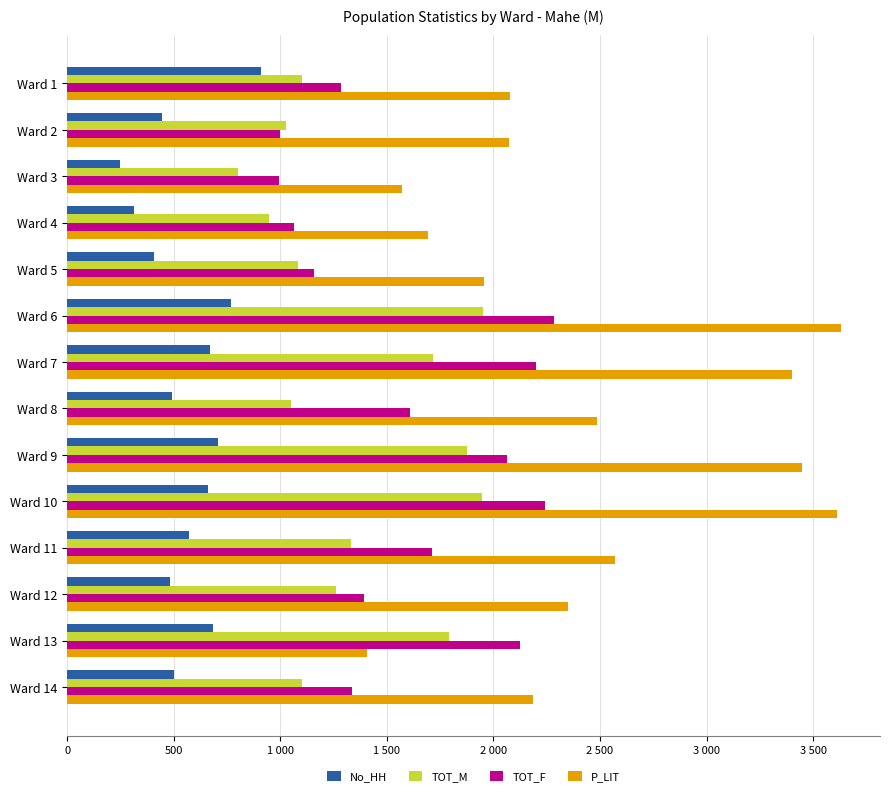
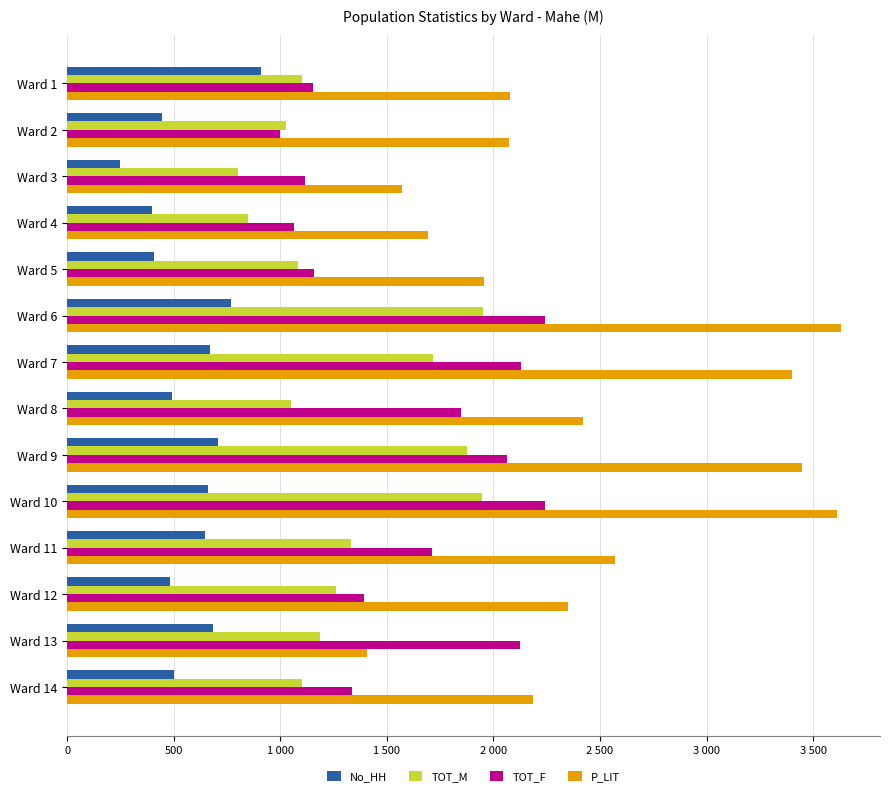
  {
    "No_HH": {
      "Ward 1": 910,
      "Ward 2": 440,
      "Ward 3": 250,
-     "Ward 4": 310,
+     "Ward 4": 400,
      "Ward 5": 410,
      "Ward 6": 770,
      "Ward 7": 670,
      "Ward 8": 490,
      "Ward 9": 710,
      "Ward 10": 660,
-     "Ward 11": 570,
+     "Ward 11": 650,
      "Ward 12": 490,
      "Ward 13": 690,
      "Ward 14": 500
    },
    "TOT_M": {
      "Ward 1": 1100,
      "Ward 2": 1030,
      "Ward 3": 800,
-     "Ward 4": 950,
+     "Ward 4": 850,
      "Ward 5": 1080,
      "Ward 6": 1950,
      "Ward 7": 1720,
      "Ward 8": 1050,
      "Ward 9": 1880,
      "Ward 10": 1950,
      "Ward 11": 1330,
      "Ward 12": 1260,
-     "Ward 13": 1790,
+     "Ward 13": 1190,
      "Ward 14": 1100
    },
    "TOT_F": {
-     "Ward 1": 1290,
+     "Ward 1": 1160,
      "Ward 2": 1000,
-     "Ward 3": 990,
+     "Ward 3": 1120,
      "Ward 4": 1070,
      "Ward 5": 1160,
-     "Ward 6": 2290,
-     "Ward 7": 2200,
-     "Ward 8": 1610,
+     "Ward 6": 2240,
+     "Ward 7": 2130,
+     "Ward 8": 1850,
      "Ward 9": 2060,
      "Ward 10": 2240,
      "Ward 11": 1710,
      "Ward 12": 1390,
      "Ward 13": 2130,
      "Ward 14": 1340
    },
    "P_LIT": {
      "Ward 1": 2080,
      "Ward 2": 2080,
      "Ward 3": 1570,
      "Ward 4": 1690,
      "Ward 5": 1960,
      "Ward 6": 3630,
      "Ward 7": 3400,
-     "Ward 8": 2480,
+     "Ward 8": 2420,
      "Ward 9": 3450,
      "Ward 10": 3610,
      "Ward 11": 2570,
      "Ward 12": 2350,
      "Ward 13": 1410,
      "Ward 14": 2180
    }
  }
